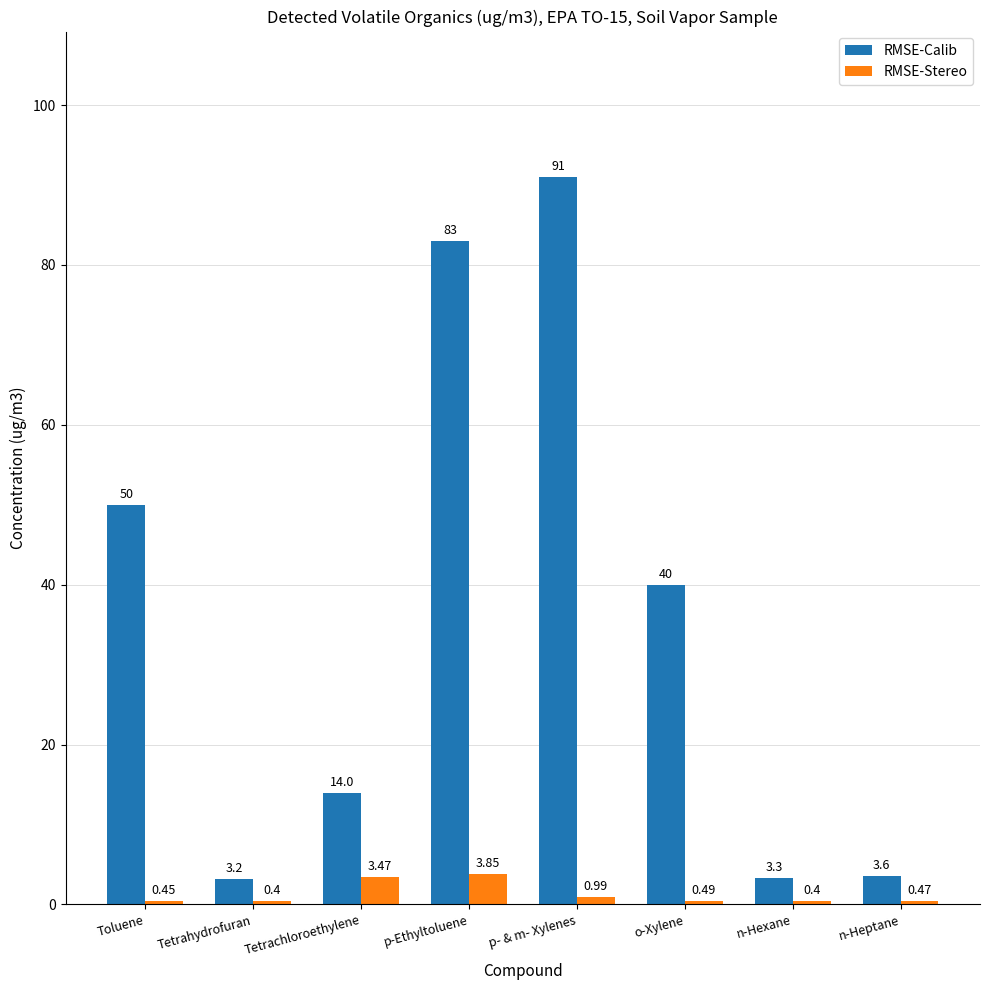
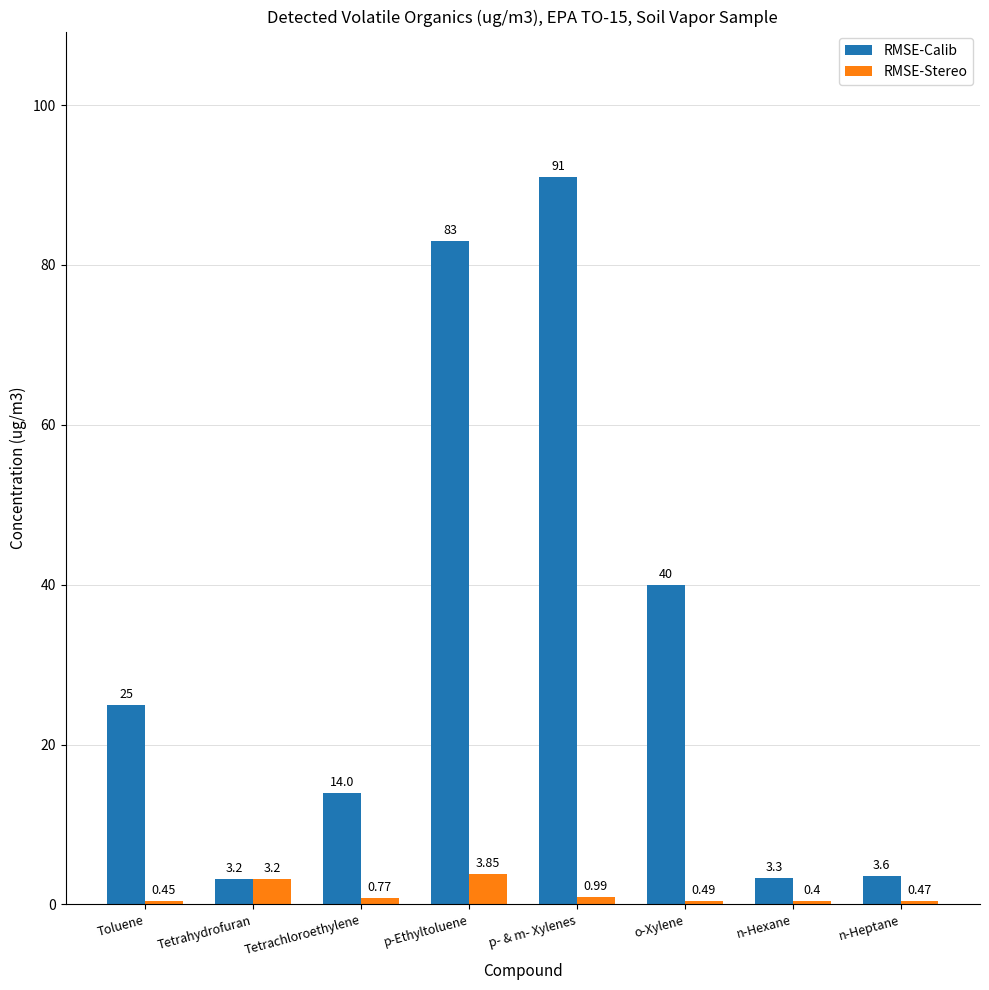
  {
    "RMSE-Calib": {
-     "Toluene": 50,
+     "Toluene": 25,
      "Tetrahydrofuran": 3.2,
      "Tetrachloroethylene": 14.0,
      "p-Ethyltoluene": 83,
      "p- & m- Xylenes": 91,
      "o-Xylene": 40,
      "n-Hexane": 3.3,
      "n-Heptane": 3.6
    },
    "RMSE-Stereo": {
      "Toluene": 0.45,
-     "Tetrahydrofuran": 0.4,
-     "Tetrachloroethylene": 3.47,
+     "Tetrahydrofuran": 3.2,
+     "Tetrachloroethylene": 0.77,
      "p-Ethyltoluene": 3.85,
      "p- & m- Xylenes": 0.99,
      "o-Xylene": 0.49,
      "n-Hexane": 0.4,
      "n-Heptane": 0.47
    }
  }
